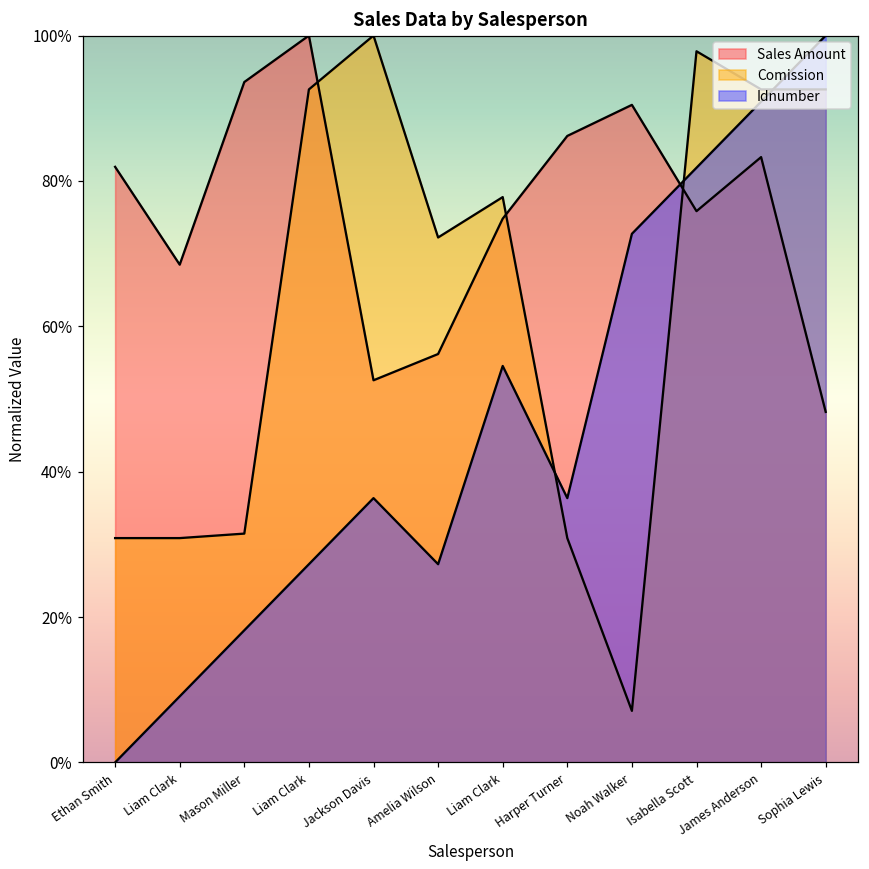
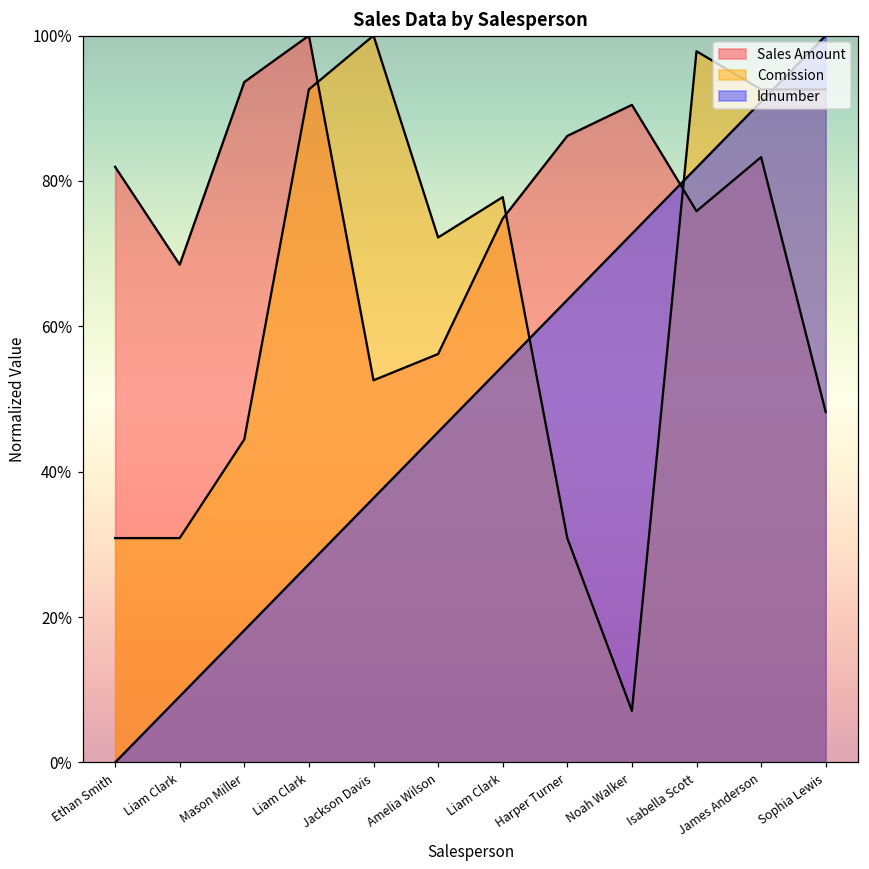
  {
    "Sales Amount": {
      "Ethan Smith": "82%",
      "Mason Miller": "94%",
      "Jackson Davis": "53%",
      "Amelia Wilson": "56%",
      "Harper Turner": "86%",
      "Noah Walker": "90%",
      "Isabella Scott": "76%",
      "James Anderson": "83%",
      "Sophia Lewis": "48%"
    },
    "Comission": {
      "Ethan Smith": "31%",
-     "Mason Miller": "31%",
+     "Mason Miller": "44%",
      "Jackson Davis": "100%",
      "Amelia Wilson": "72%",
      "Harper Turner": "31%",
      "Noah Walker": "7%",
      "Isabella Scott": "98%"
    },
    "Idnumber": {
      "Ethan Smith": "0%",
      "Mason Miller": "18%",
      "Jackson Davis": "36%",
-     "Amelia Wilson": "27%",
-     "Harper Turner": "36%",
+     "Amelia Wilson": "45%",
+     "Harper Turner": "64%",
      "Noah Walker": "73%",
      "Isabella Scott": "82%",
      "Sophia Lewis": "100%"
    }
  }
